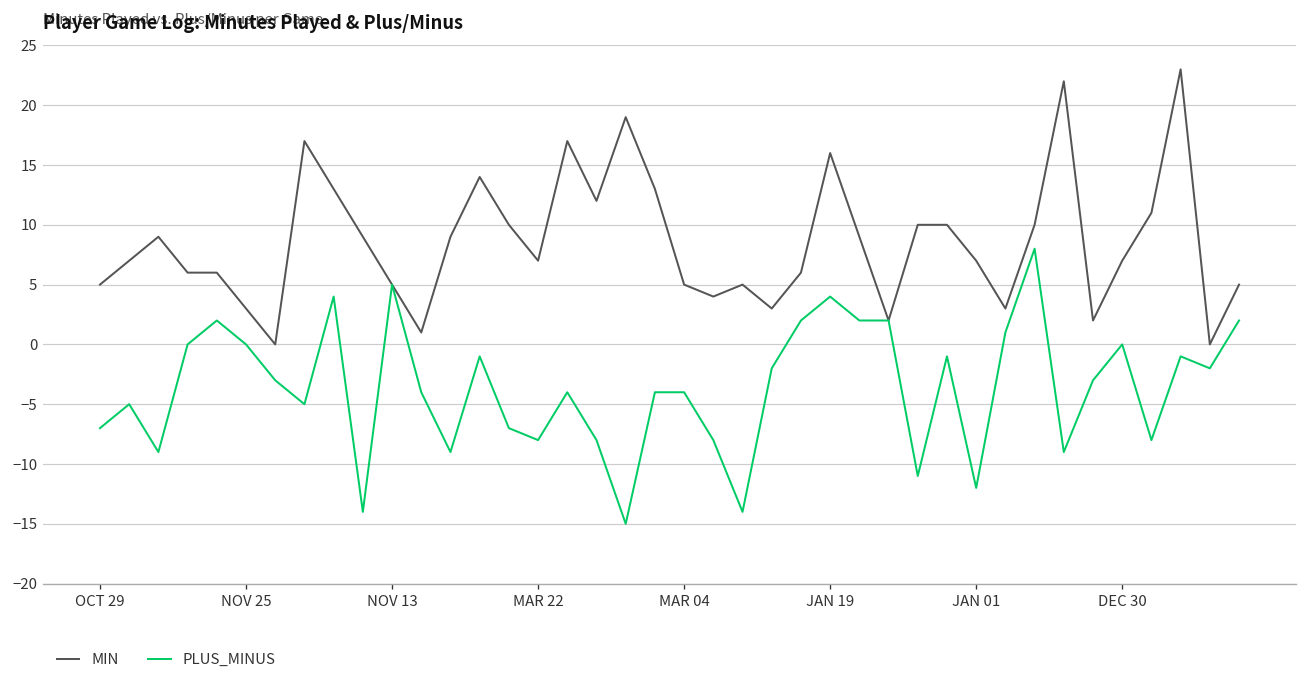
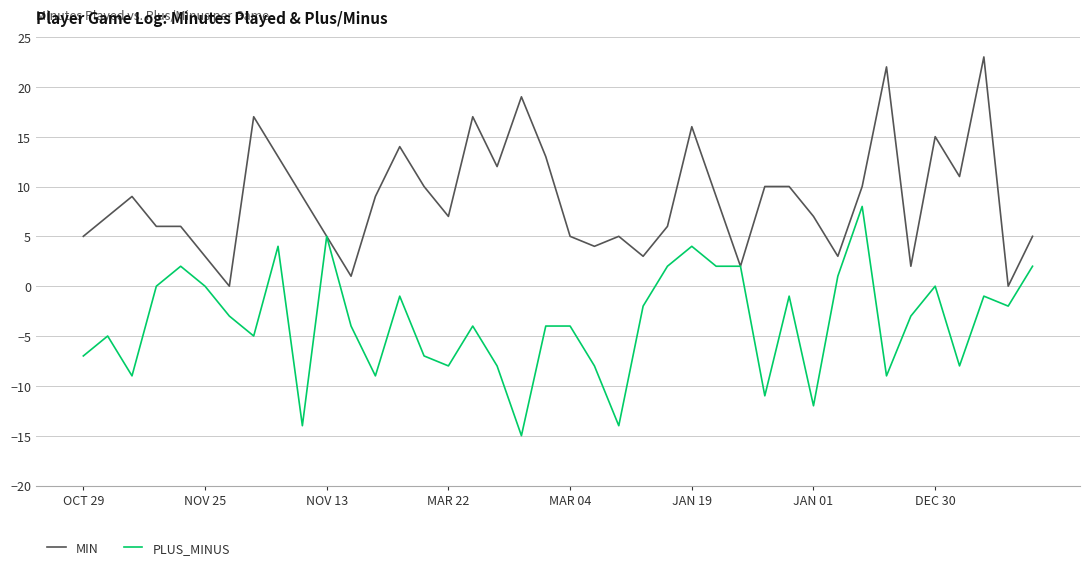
  {
    "MIN": {
      "OCT 29": 5,
      "NOV 25": 3,
      "MAR 22": 7,
      "MAR 04": 5,
      "JAN 19": 16,
      "JAN 01": 7,
-     "DEC 30": 7
+     "DEC 30": 15
    },
    "PLUS_MINUS": {
      "OCT 29": -7,
      "NOV 25": 0,
      "MAR 22": -8,
      "MAR 04": -4,
      "JAN 19": 4,
      "JAN 01": -12,
      "DEC 30": 0
    }
  }
